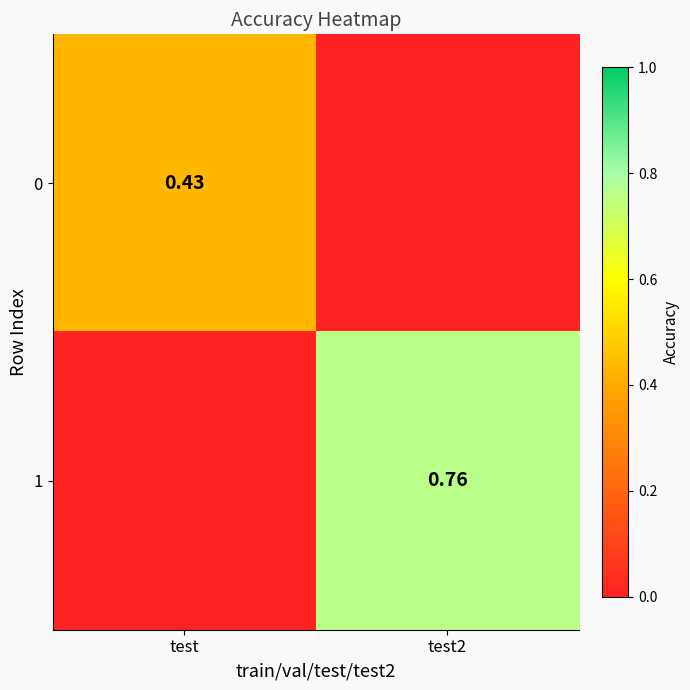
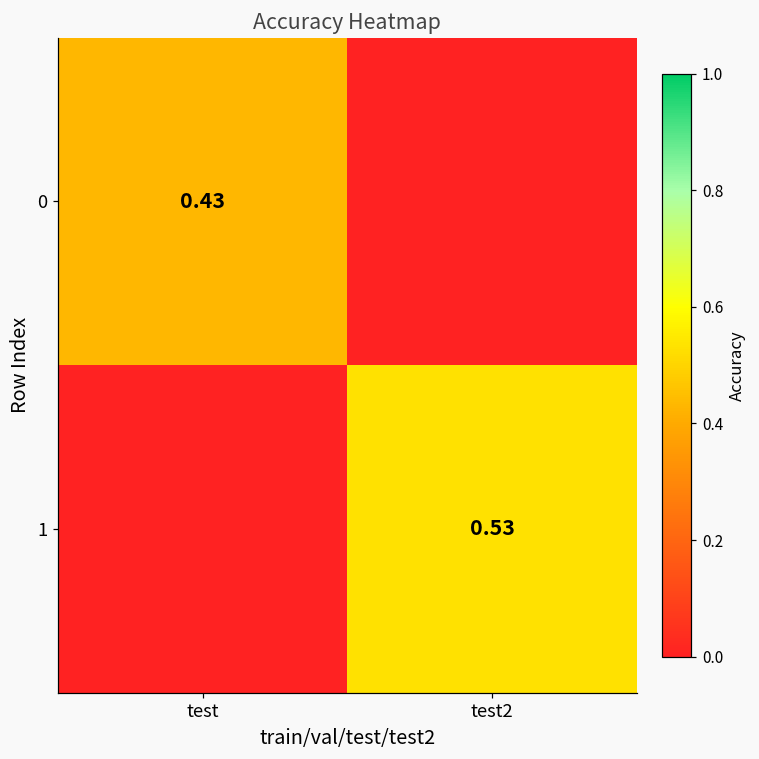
  {
    "0": {
      "test": 0.43
    },
    "1": {
-     "test2": 0.76
+     "test2": 0.53
    }
  }
